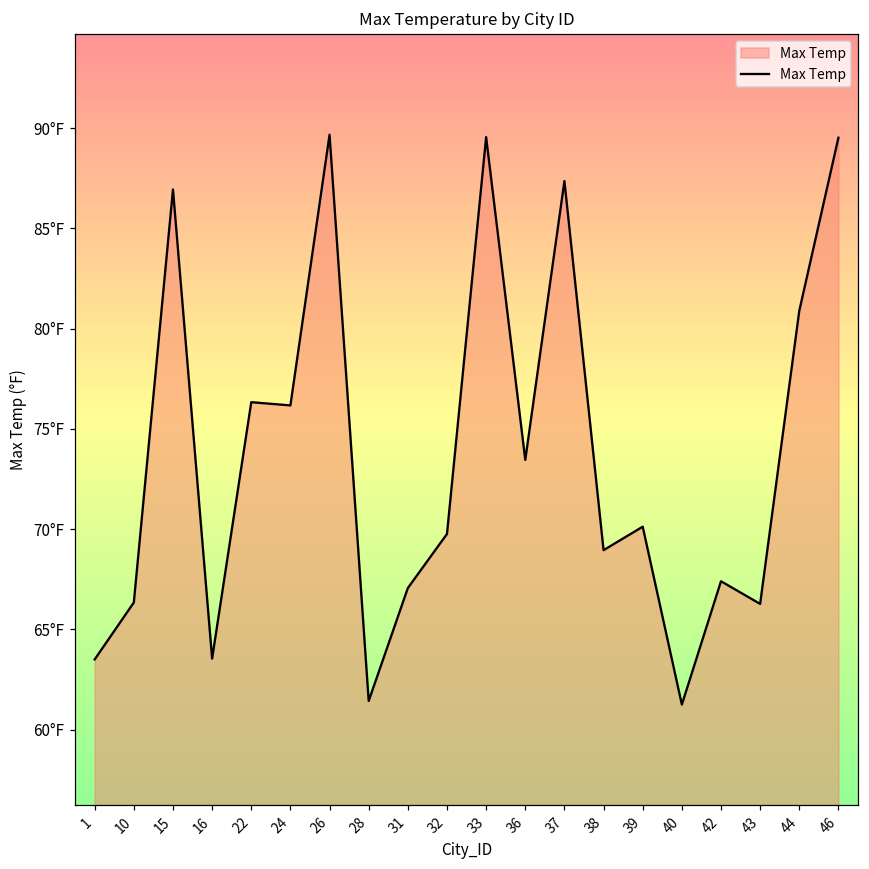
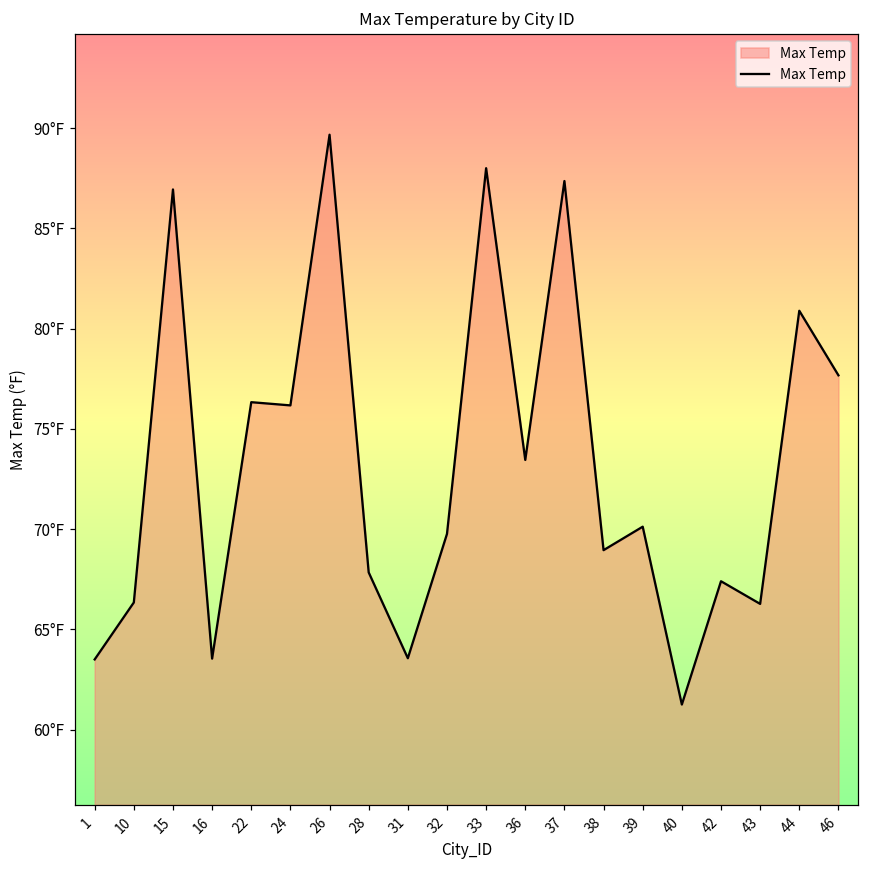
  {
    "1": "63.5°F",
    "10": "66.3°F",
    "15": "86.9°F",
    "16": "63.5°F",
    "22": "76.3°F",
    "24": "76.2°F",
    "26": "89.7°F",
-   "28": "61.4°F",
-   "31": "67.1°F",
+   "28": "67.8°F",
+   "31": "63.6°F",
    "32": "69.8°F",
-   "33": "89.6°F",
+   "33": "88.0°F",
    "36": "73.5°F",
    "37": "87.4°F",
    "38": "69.0°F",
    "39": "70.1°F",
    "40": "61.3°F",
    "42": "67.4°F",
    "43": "66.3°F",
    "44": "80.9°F",
-   "46": "89.5°F"
+   "46": "77.7°F"
  }
